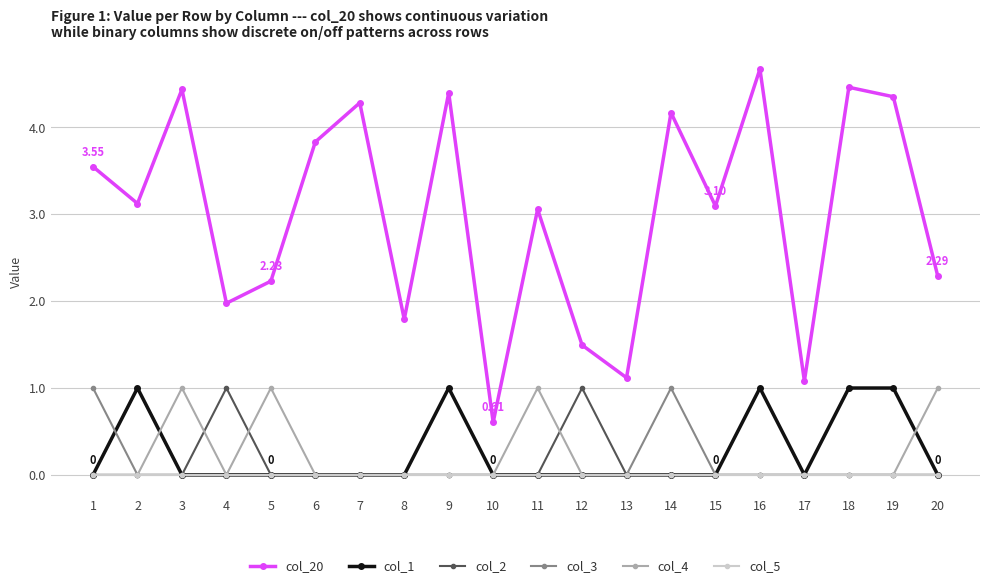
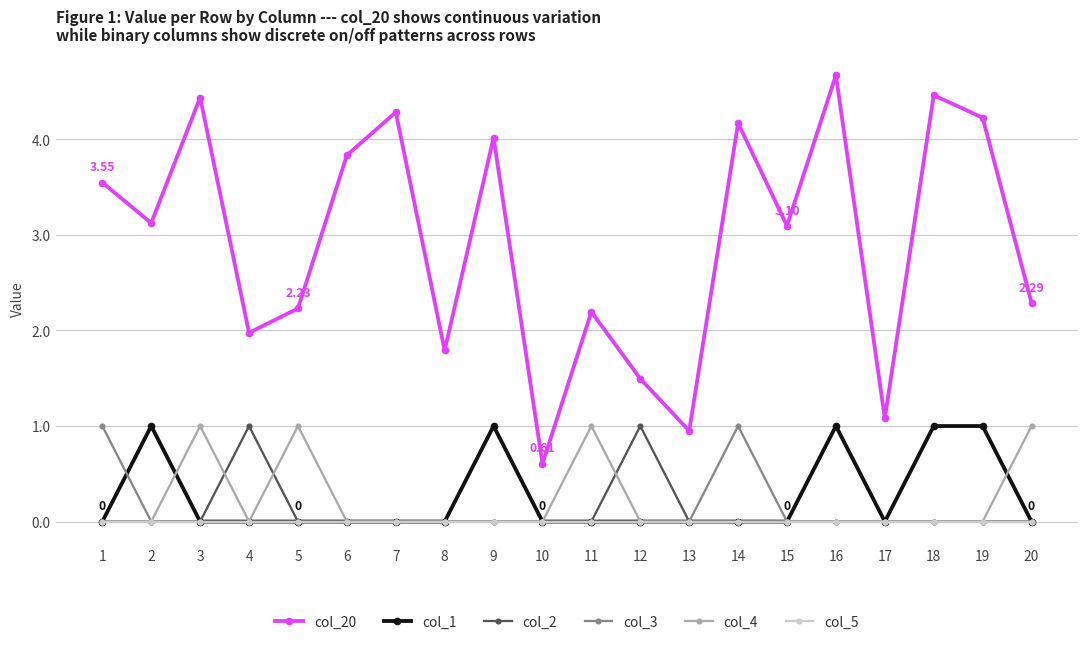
  {
    "col_20": {
      "2": 3.1,
      "3": 4.4,
      "4": 2.0,
      "6": 3.8,
      "7": 4.3,
      "8": 1.8,
-     "9": 4.4,
-     "11": 3.1,
+     "9": 4.0,
+     "11": 2.2,
      "12": 1.5,
-     "13": 1.1,
+     "13": 1.0,
      "14": 4.2,
      "16": 4.7,
      "17": 1.1,
      "18": 4.5,
-     "19": 4.4
+     "19": 4.2
    },
    "col_1": {
      "2": 1.0,
      "9": 1.0,
      "16": 1.0,
      "18": 1.0,
      "19": 1.0
    },
    "col_2": {
      "4": 1.0,
      "12": 1.0
    }
  }
